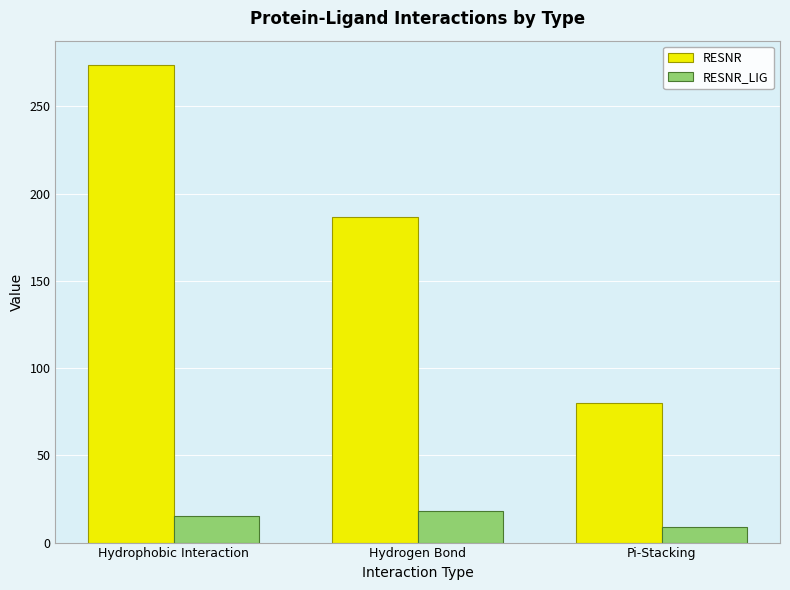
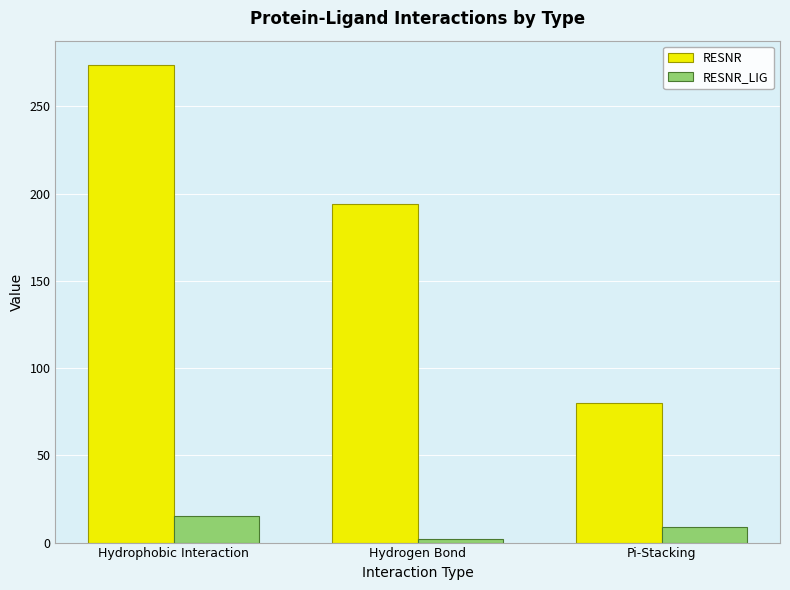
  {
    "RESNR": {
      "Hydrophobic Interaction": 274,
-     "Hydrogen Bond": 187,
+     "Hydrogen Bond": 194,
      "Pi-Stacking": 80
    },
    "RESNR_LIG": {
      "Hydrophobic Interaction": 15,
-     "Hydrogen Bond": 18,
+     "Hydrogen Bond": 2,
      "Pi-Stacking": 9
    }
  }
